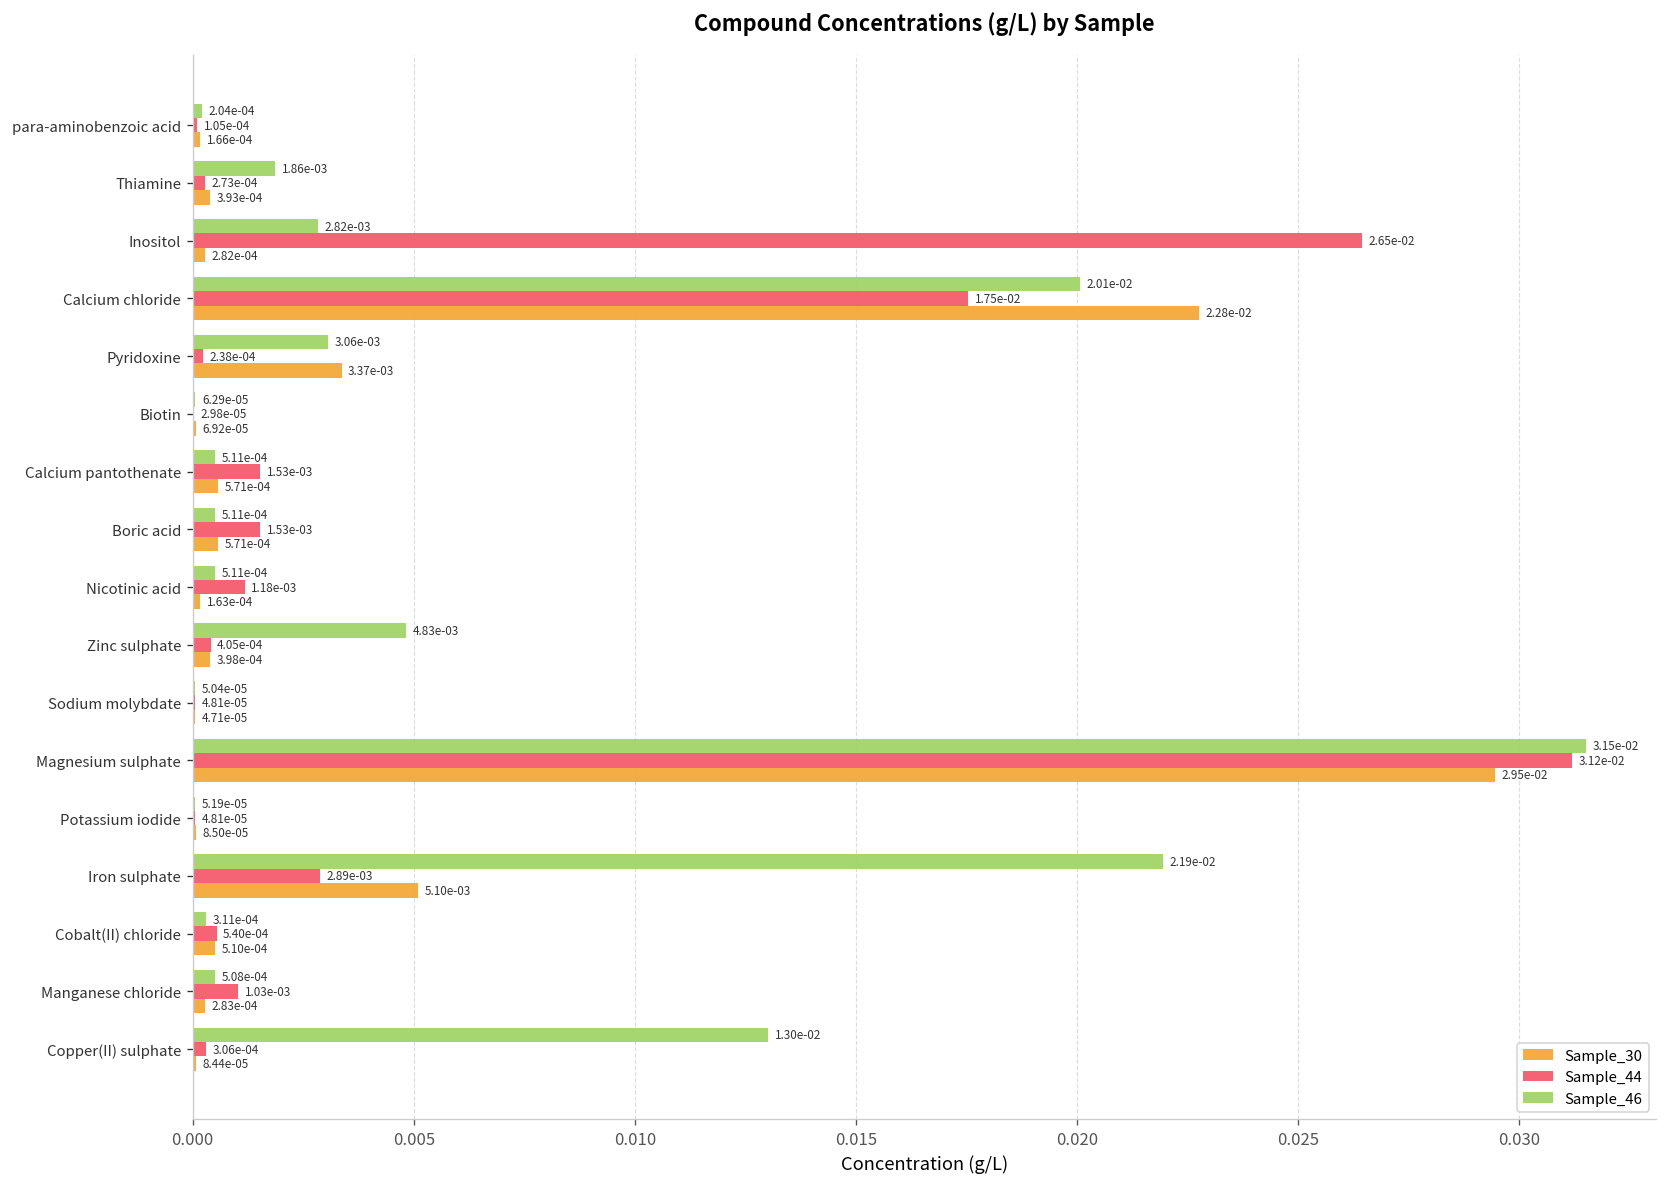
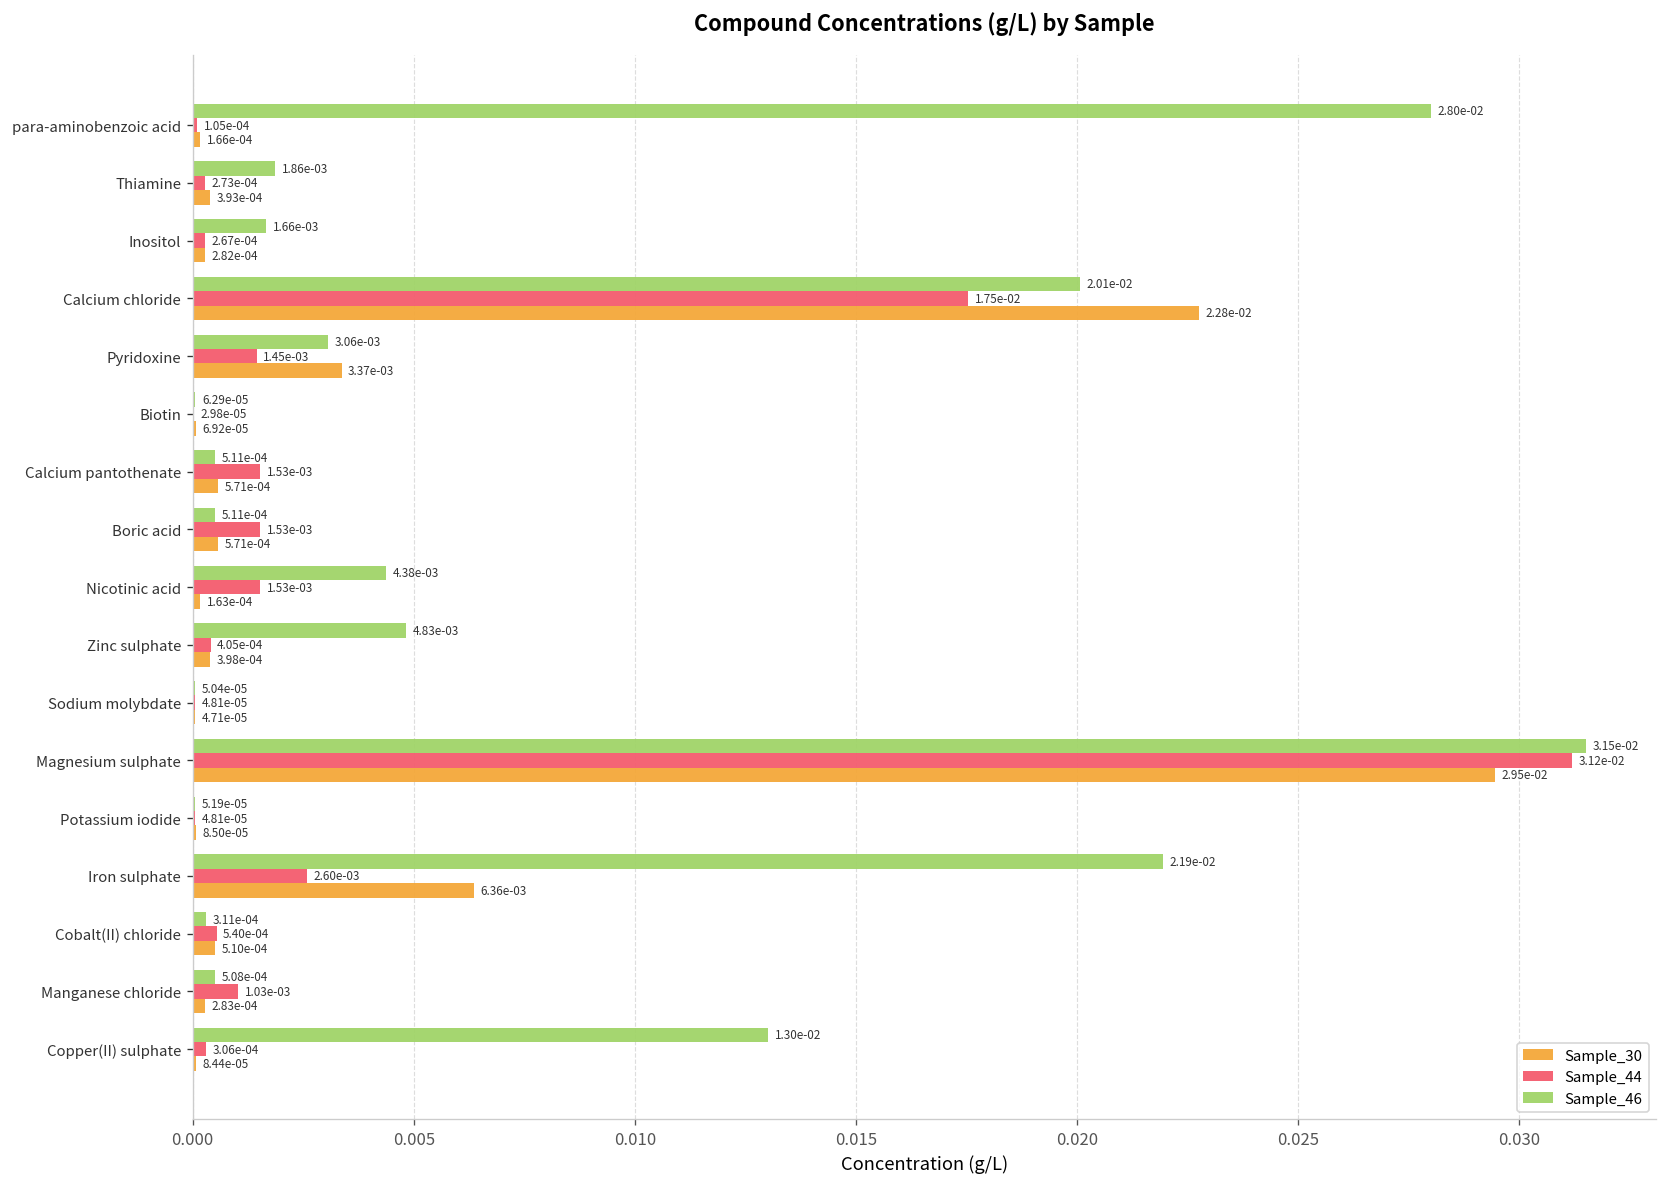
  {
    "Sample_30": {
      "para-aminobenzoic acid": "1.66e-04",
      "Thiamine": "3.93e-04",
      "Inositol": "2.82e-04",
      "Calcium chloride": "2.28e-02",
      "Pyridoxine": "3.37e-03",
      "Biotin": "6.92e-05",
      "Calcium pantothenate": "5.71e-04",
      "Boric acid": "5.71e-04",
      "Nicotinic acid": "1.63e-04",
      "Zinc sulphate": "3.98e-04",
      "Sodium molybdate": "4.71e-05",
      "Magnesium sulphate": "2.95e-02",
      "Potassium iodide": "8.50e-05",
-     "Iron sulphate": "5.10e-03",
+     "Iron sulphate": "6.36e-03",
      "Cobalt(II) chloride": "5.10e-04",
      "Manganese chloride": "2.83e-04",
      "Copper(II) sulphate": "8.44e-05"
    },
    "Sample_44": {
      "para-aminobenzoic acid": "1.05e-04",
      "Thiamine": "2.73e-04",
-     "Inositol": "2.65e-02",
+     "Inositol": "2.67e-04",
      "Calcium chloride": "1.75e-02",
-     "Pyridoxine": "2.38e-04",
+     "Pyridoxine": "1.45e-03",
      "Biotin": "2.98e-05",
      "Calcium pantothenate": "1.53e-03",
      "Boric acid": "1.53e-03",
-     "Nicotinic acid": "1.18e-03",
+     "Nicotinic acid": "1.53e-03",
      "Zinc sulphate": "4.05e-04",
      "Sodium molybdate": "4.81e-05",
      "Magnesium sulphate": "3.12e-02",
      "Potassium iodide": "4.81e-05",
-     "Iron sulphate": "2.89e-03",
+     "Iron sulphate": "2.60e-03",
      "Cobalt(II) chloride": "5.40e-04",
      "Manganese chloride": "1.03e-03",
      "Copper(II) sulphate": "3.06e-04"
    },
    "Sample_46": {
-     "para-aminobenzoic acid": "2.04e-04",
+     "para-aminobenzoic acid": "2.80e-02",
      "Thiamine": "1.86e-03",
-     "Inositol": "2.82e-03",
+     "Inositol": "1.66e-03",
      "Calcium chloride": "2.01e-02",
      "Pyridoxine": "3.06e-03",
      "Biotin": "6.29e-05",
      "Calcium pantothenate": "5.11e-04",
      "Boric acid": "5.11e-04",
-     "Nicotinic acid": "5.11e-04",
+     "Nicotinic acid": "4.38e-03",
      "Zinc sulphate": "4.83e-03",
      "Sodium molybdate": "5.04e-05",
      "Magnesium sulphate": "3.15e-02",
      "Potassium iodide": "5.19e-05",
      "Iron sulphate": "2.19e-02",
      "Cobalt(II) chloride": "3.11e-04",
      "Manganese chloride": "5.08e-04",
      "Copper(II) sulphate": "1.30e-02"
    }
  }
